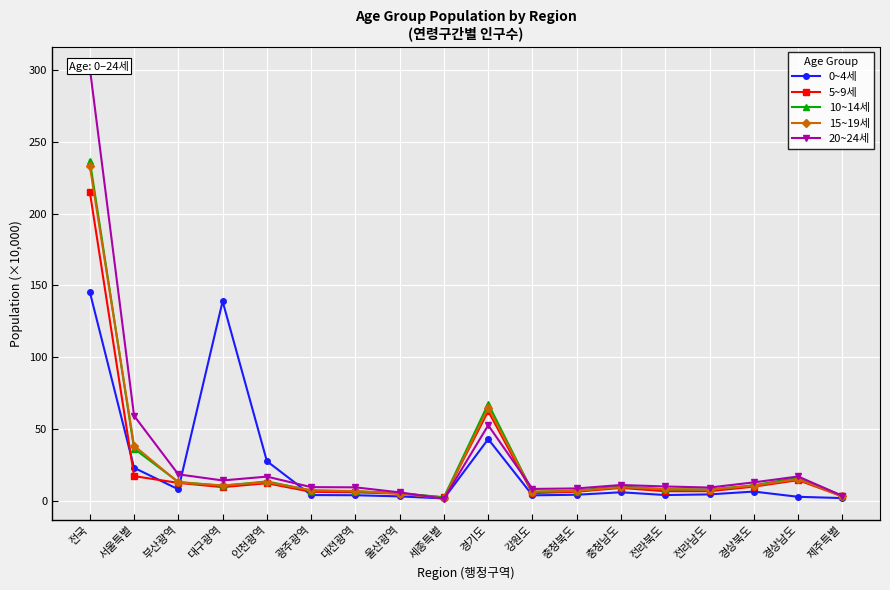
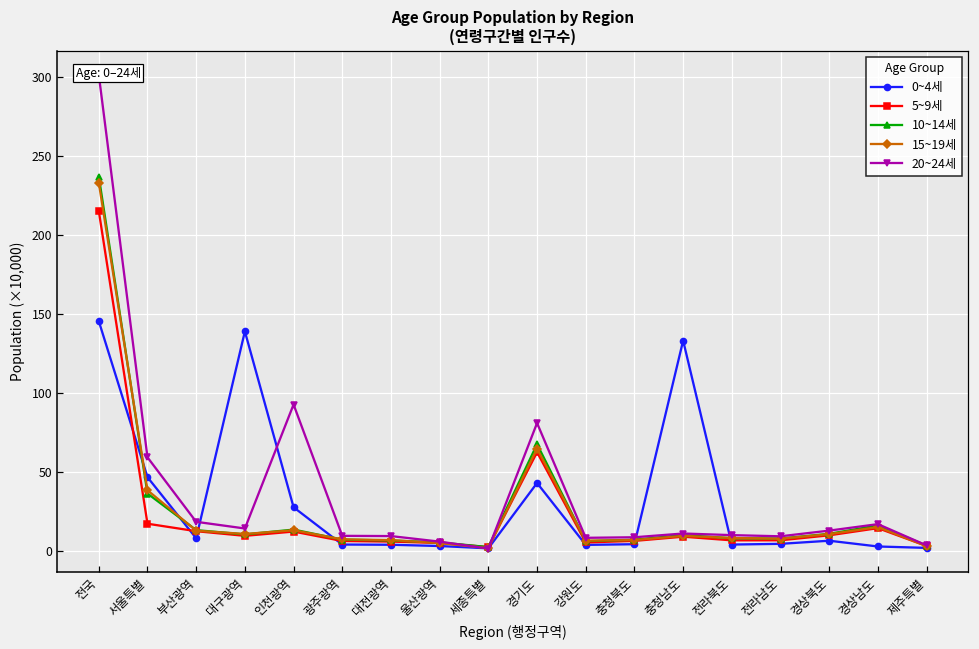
  {
    "0~4세": {
      "전국": 146,
-     "서울특별": 23,
+     "서울특별": 47,
      "부산광역": 8,
      "대구광역": 139,
      "인천광역": 28,
      "광주광역": 4,
      "대전광역": 4,
      "울산광역": 3,
      "경기도": 43,
      "충청북도": 5,
-     "충청남도": 6,
+     "충청남도": 133,
      "전라북도": 4,
      "전라남도": 5,
      "경상북도": 7,
      "경상남도": 3
    },
    "5~9세": {
      "전국": 215,
      "서울특별": 17,
      "경기도": 63
    },
    "10~14세": {
      "전국": 237,
      "서울특별": 37,
      "경기도": 68
    },
    "15~19세": {
      "전국": 233,
      "서울특별": 39,
      "경기도": 65
    },
    "20~24세": {
      "서울특별": 59,
      "부산광역": 19,
      "대구광역": 14,
-     "인천광역": 17,
+     "인천광역": 93,
      "광주광역": 10,
      "대전광역": 10,
-     "경기도": 53,
+     "경기도": 81,
      "강원도": 9,
      "전라북도": 10,
      "경상북도": 13
    }
  }
